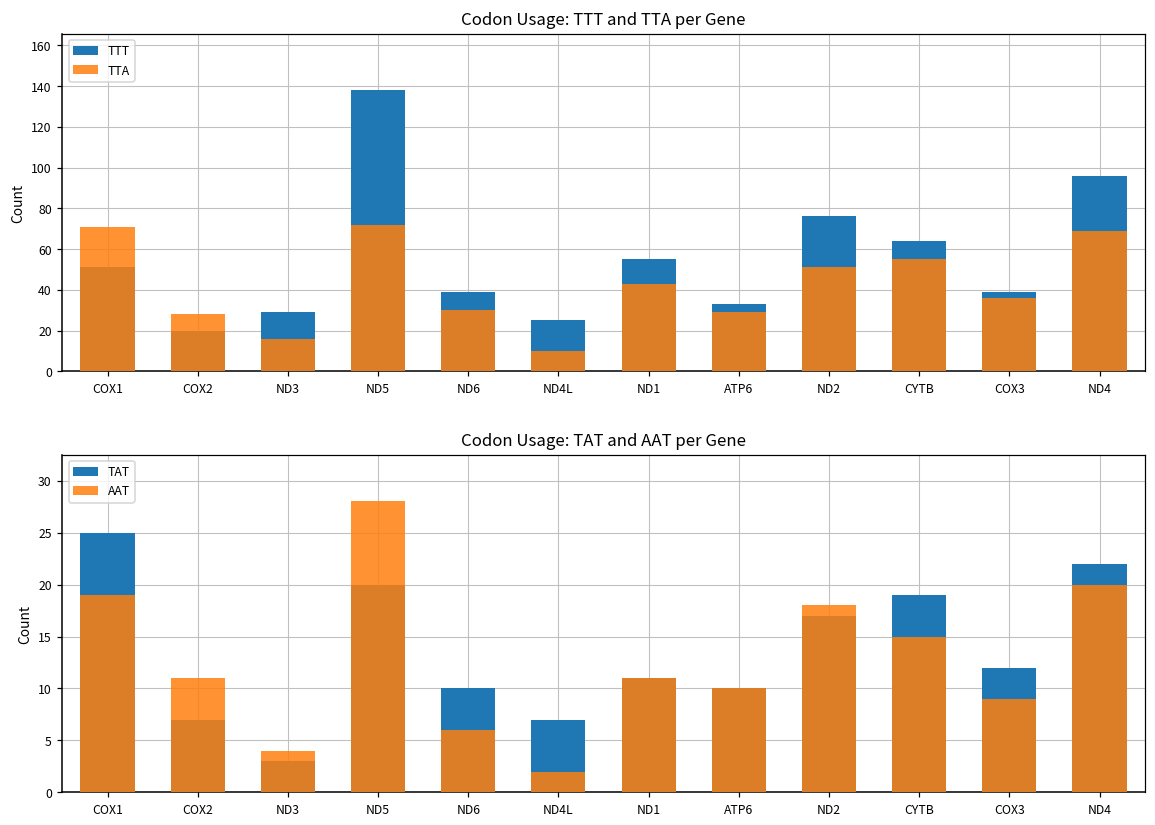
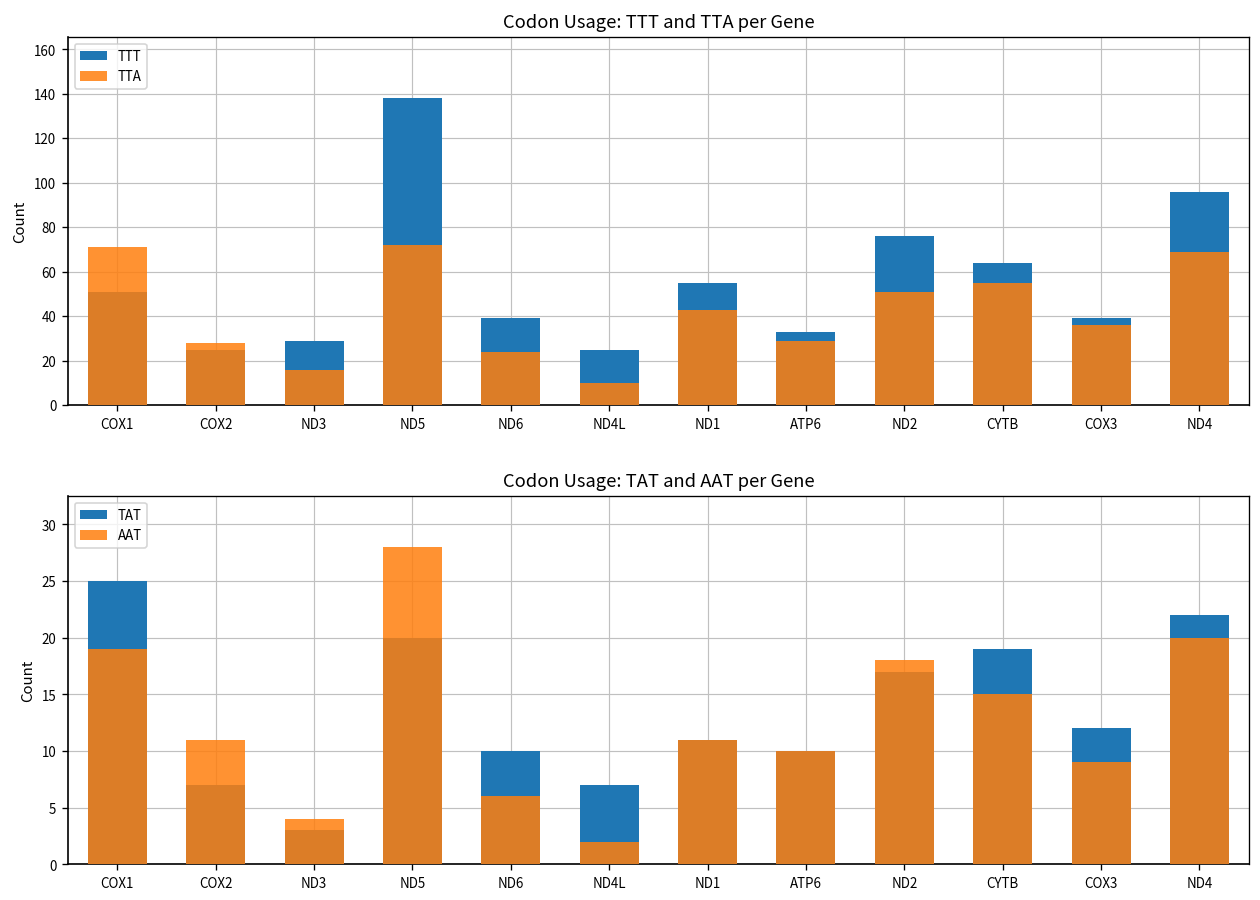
  {
    "Codon Usage: TTT and TTA per Gene": {
      "TTT": {
-       "COX2": 20,
+       "COX2": 25,
        "ND3": 29,
        "ND5": 138,
        "ND6": 39,
        "ND4L": 25,
        "ND1": 55,
        "ATP6": 33,
        "ND2": 76,
        "CYTB": 64,
        "COX3": 39,
        "ND4": 96
      },
      "TTA": {
        "COX1": 71,
        "COX2": 28,
-       "ND6": 30
+       "ND6": 24
      }
    },
    "Codon Usage: TAT and AAT per Gene": {
      "TAT": {
        "COX1": 25,
        "ND6": 10,
        "ND4L": 7,
        "ND1": 11,
        "ATP6": 10,
        "CYTB": 19,
        "COX3": 12,
        "ND4": 22
      },
      "AAT": {
        "COX2": 11,
        "ND3": 4,
        "ND5": 28,
        "ND1": 11,
        "ATP6": 10,
        "ND2": 18
      }
    }
  }
